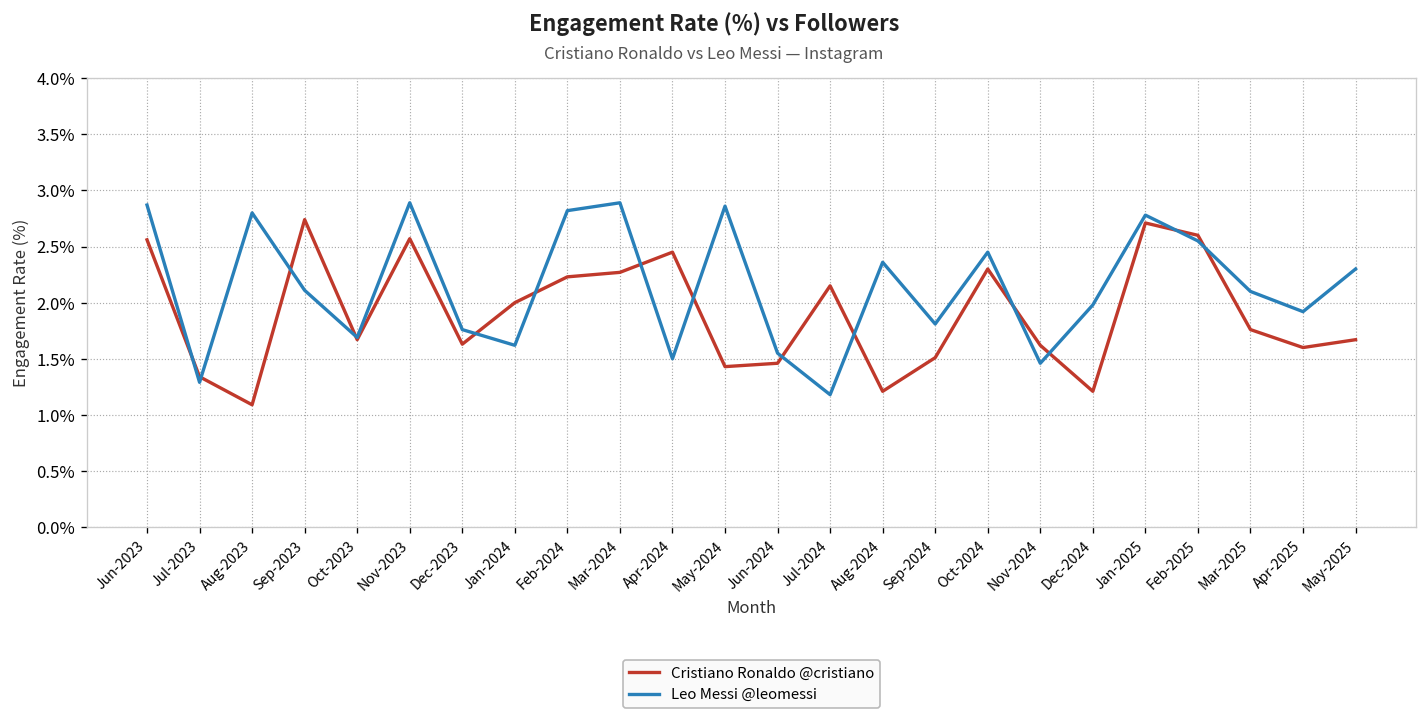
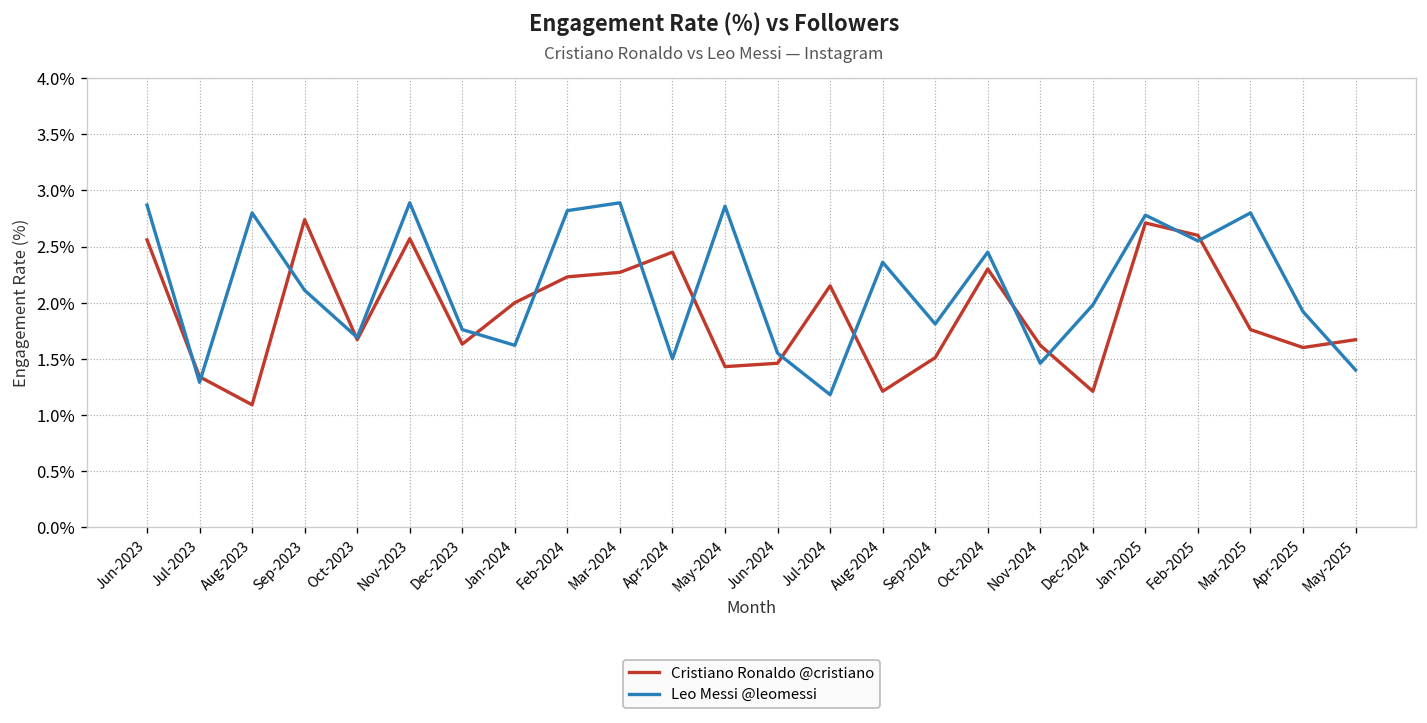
  {
    "Cristiano Ronaldo @cristiano": {
      "Jun-2023": "2.6%",
      "Jul-2023": "1.3%",
      "Aug-2023": "1.1%",
      "Sep-2023": "2.7%",
      "Nov-2023": "2.6%",
      "Dec-2023": "1.6%",
      "Jan-2024": "2.0%",
      "Feb-2024": "2.2%",
      "Mar-2024": "2.3%",
      "Apr-2024": "2.5%",
      "May-2024": "1.4%",
      "Jun-2024": "1.5%",
      "Jul-2024": "2.2%",
      "Aug-2024": "1.2%",
      "Sep-2024": "1.5%",
      "Oct-2024": "2.3%",
      "Nov-2024": "1.6%",
      "Dec-2024": "1.2%",
      "Jan-2025": "2.7%",
      "Feb-2025": "2.6%",
      "Mar-2025": "1.8%",
      "Apr-2025": "1.6%",
      "May-2025": "1.7%"
    },
    "Leo Messi @leomessi": {
      "Jun-2023": "2.9%",
      "Jul-2023": "1.3%",
      "Aug-2023": "2.8%",
      "Sep-2023": "2.1%",
      "Nov-2023": "2.9%",
      "Dec-2023": "1.8%",
      "Jan-2024": "1.6%",
      "Feb-2024": "2.8%",
      "Mar-2024": "2.9%",
      "Apr-2024": "1.5%",
      "May-2024": "2.9%",
      "Jun-2024": "1.6%",
      "Jul-2024": "1.2%",
      "Aug-2024": "2.4%",
      "Sep-2024": "1.8%",
      "Oct-2024": "2.5%",
      "Nov-2024": "1.5%",
      "Dec-2024": "2.0%",
      "Jan-2025": "2.8%",
      "Feb-2025": "2.6%",
-     "Mar-2025": "2.1%",
+     "Mar-2025": "2.8%",
      "Apr-2025": "1.9%",
-     "May-2025": "2.3%"
+     "May-2025": "1.4%"
    }
  }
